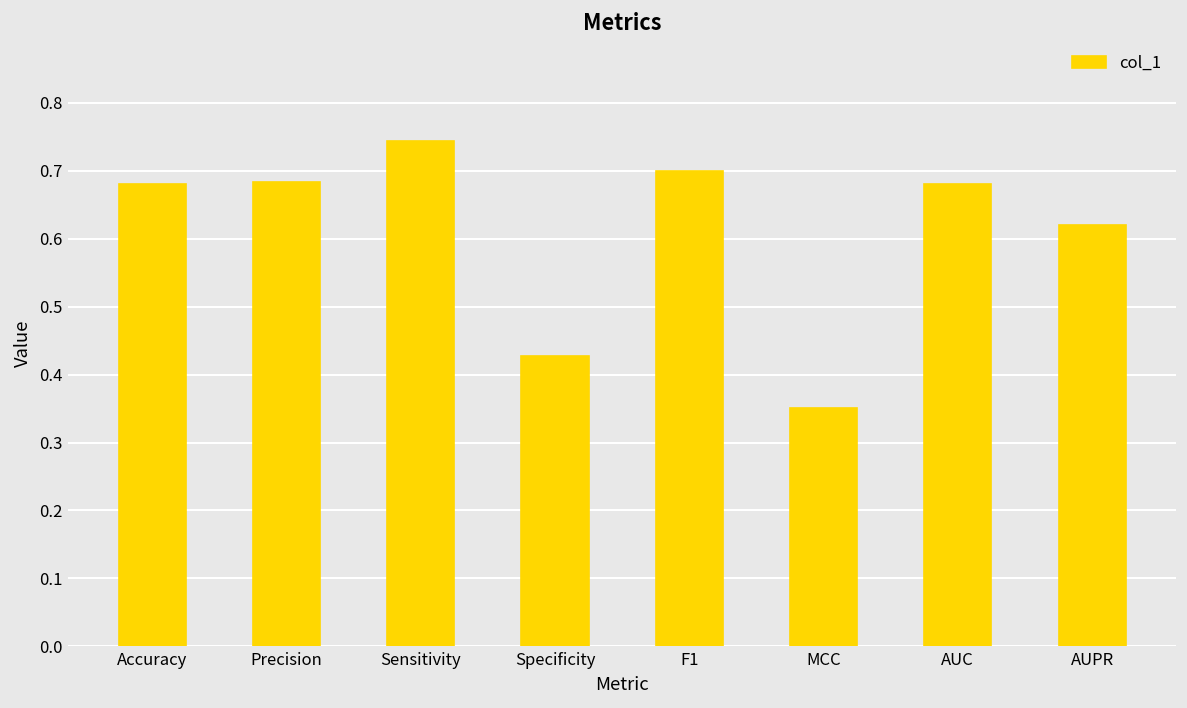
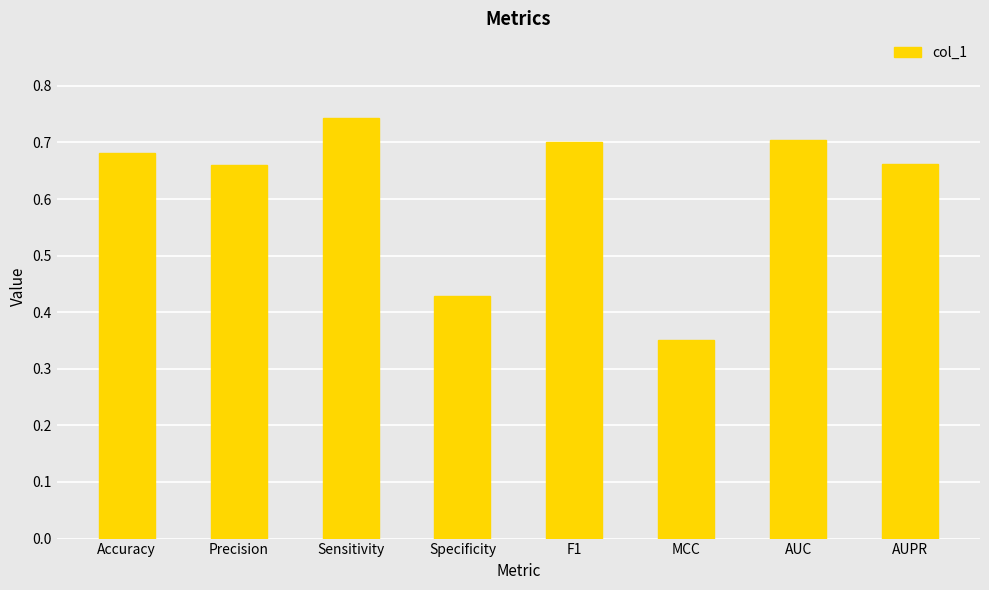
  {
    "Accuracy": 0.68,
-   "Precision": 0.68,
+   "Precision": 0.66,
    "Sensitivity": 0.74,
    "Specificity": 0.43,
    "F1": 0.70,
    "MCC": 0.35,
-   "AUC": 0.68,
-   "AUPR": 0.62
+   "AUC": 0.70,
+   "AUPR": 0.66
  }
